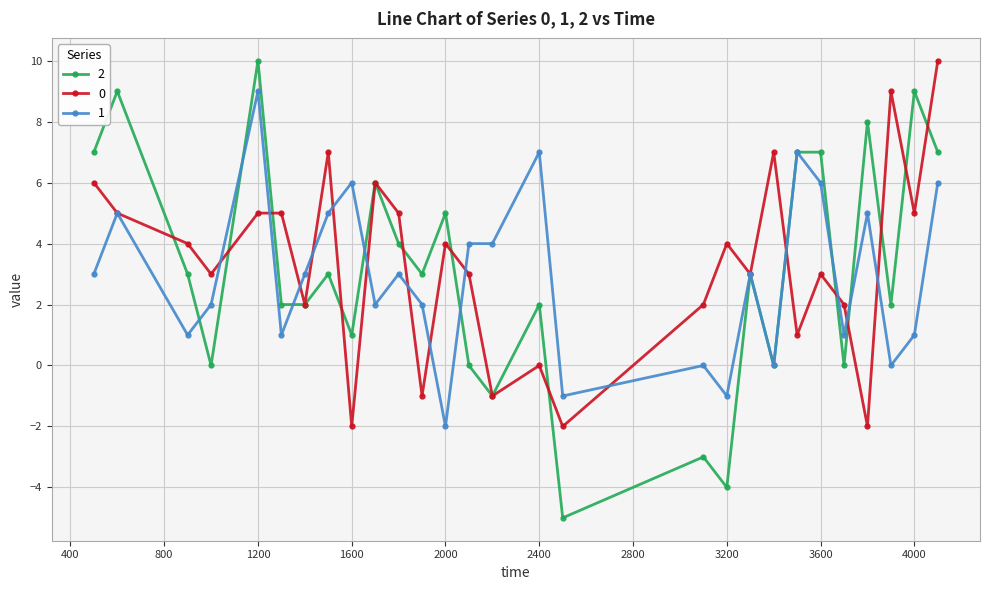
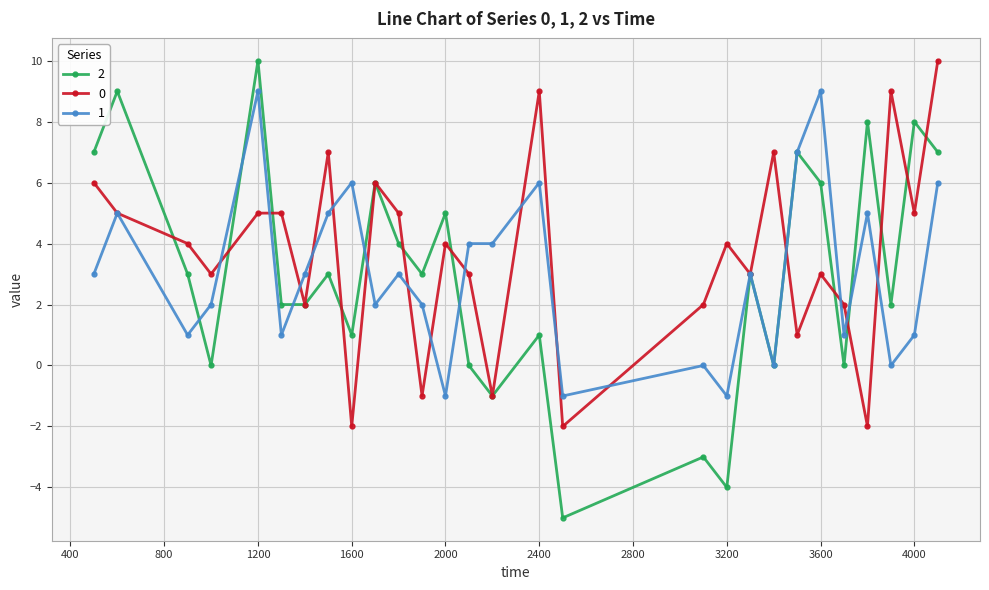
  {
    "2": {
      "1200": 10,
      "1600": 1,
      "2000": 5,
-     "2400": 2,
+     "2400": 1,
      "3200": -4,
-     "3600": 7,
-     "4000": 9
+     "3600": 6,
+     "4000": 8
    },
    "0": {
      "1200": 5,
      "1600": -2,
      "2000": 4,
-     "2400": 0,
+     "2400": 9,
      "3200": 4,
      "3600": 3,
      "4000": 5
    },
    "1": {
      "1200": 9,
      "1600": 6,
-     "2000": -2,
-     "2400": 7,
+     "2000": -1,
+     "2400": 6,
      "3200": -1,
-     "3600": 6,
+     "3600": 9,
      "4000": 1
    }
  }
